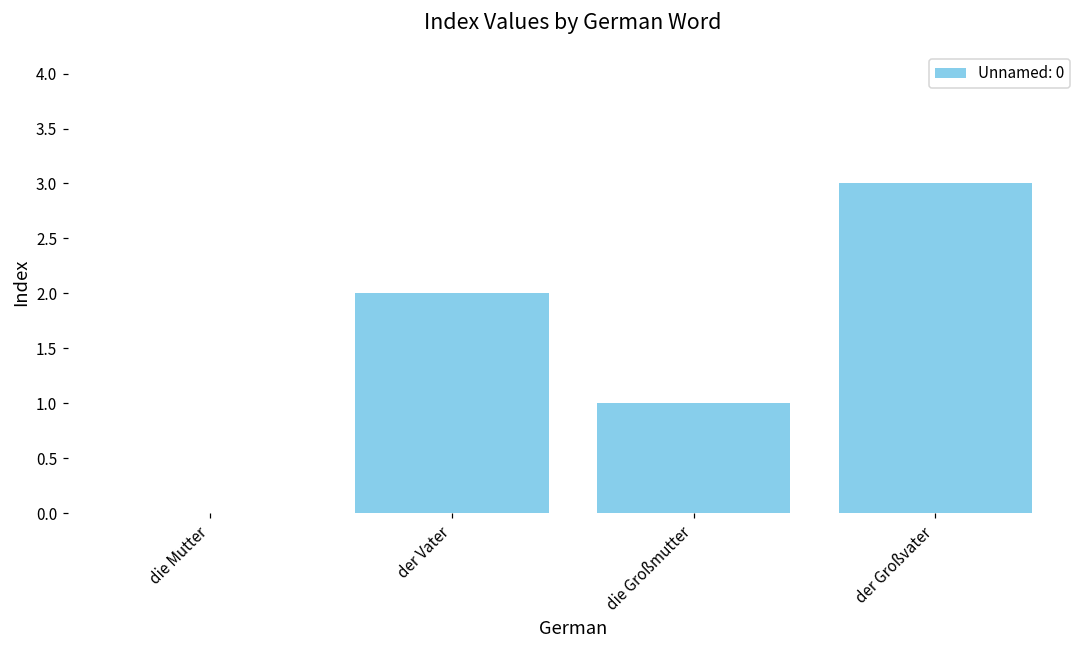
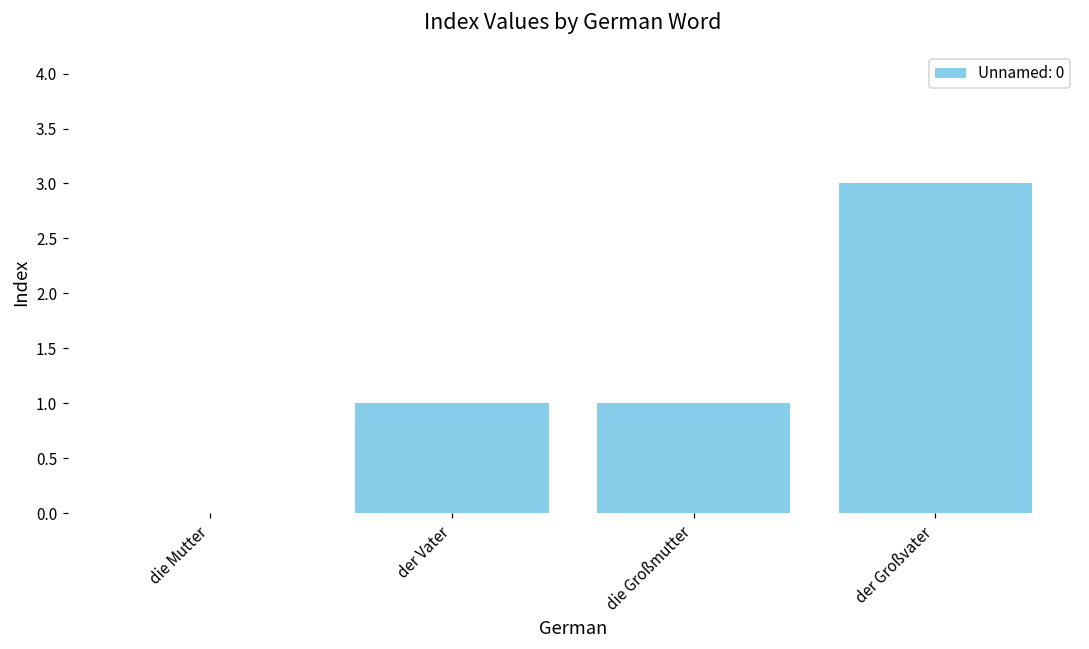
  {
    "die Mutter": 0,
-   "der Vater": 2,
+   "der Vater": 1,
    "die Großmutter": 1,
    "der Großvater": 3
  }
